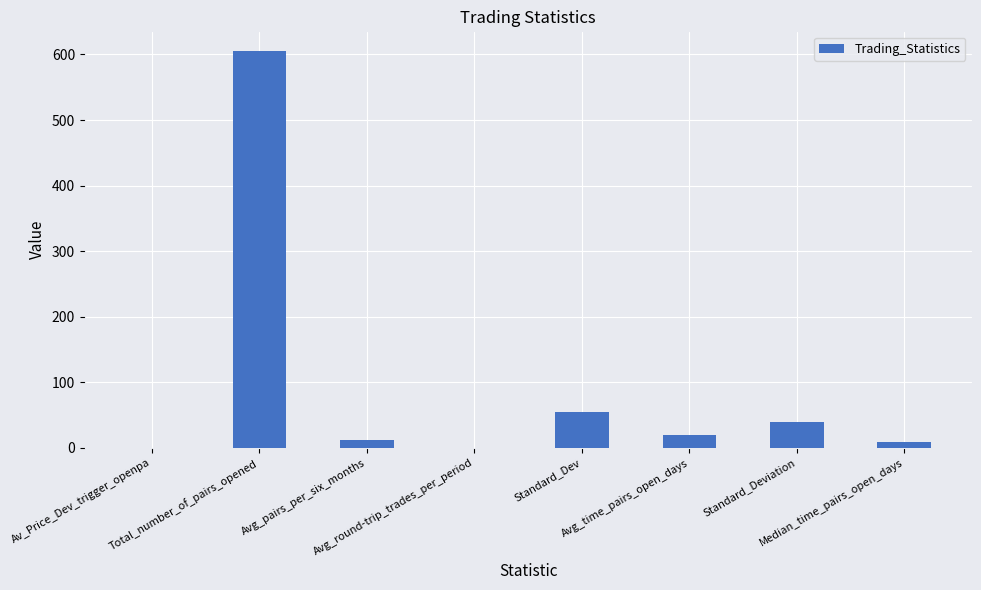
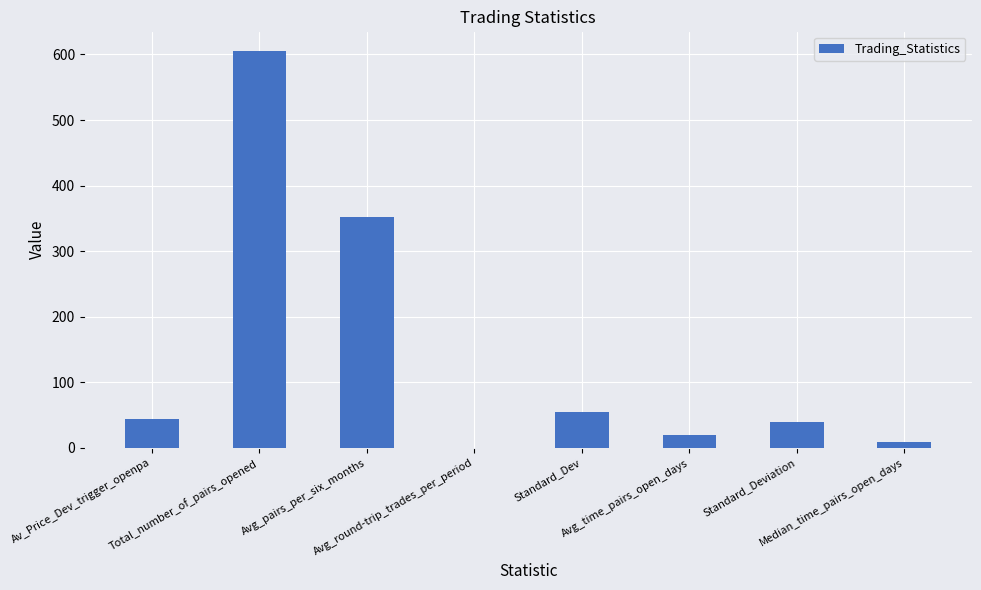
  {
-   "Av_Price_Dev_trigger_openpa": 0,
+   "Av_Price_Dev_trigger_openpa": 40,
    "Total_number_of_pairs_opened": 610,
-   "Avg_pairs_per_six_months": 10,
+   "Avg_pairs_per_six_months": 350,
    "Standard_Dev": 50,
    "Avg_time_pairs_open_days": 20,
    "Standard_Deviation": 40,
    "Median_time_pairs_open_days": 10
  }
